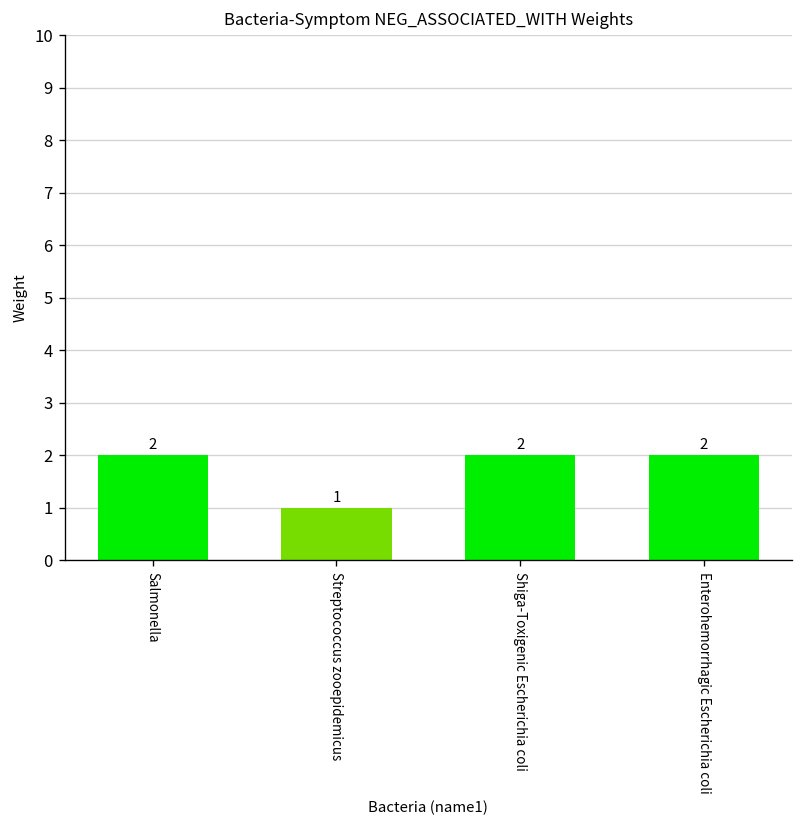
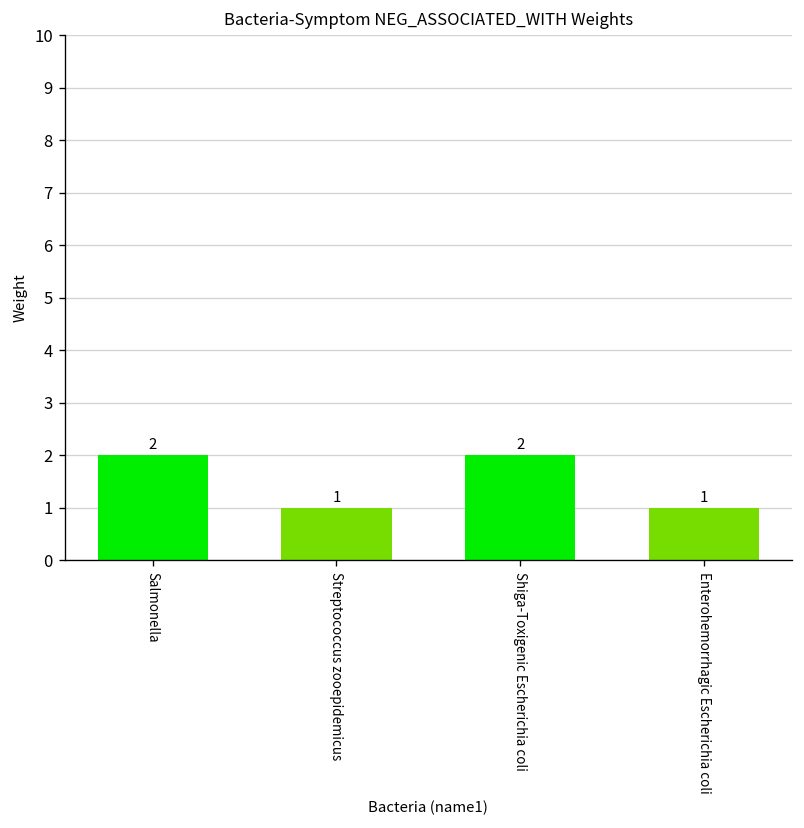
  {
    "Salmonella": 2,
    "Streptococcus zooepidemicus": 1,
    "Shiga-Toxigenic Escherichia coli": 2,
-   "Enterohemorrhagic Escherichia coli": 2
+   "Enterohemorrhagic Escherichia coli": 1
  }
